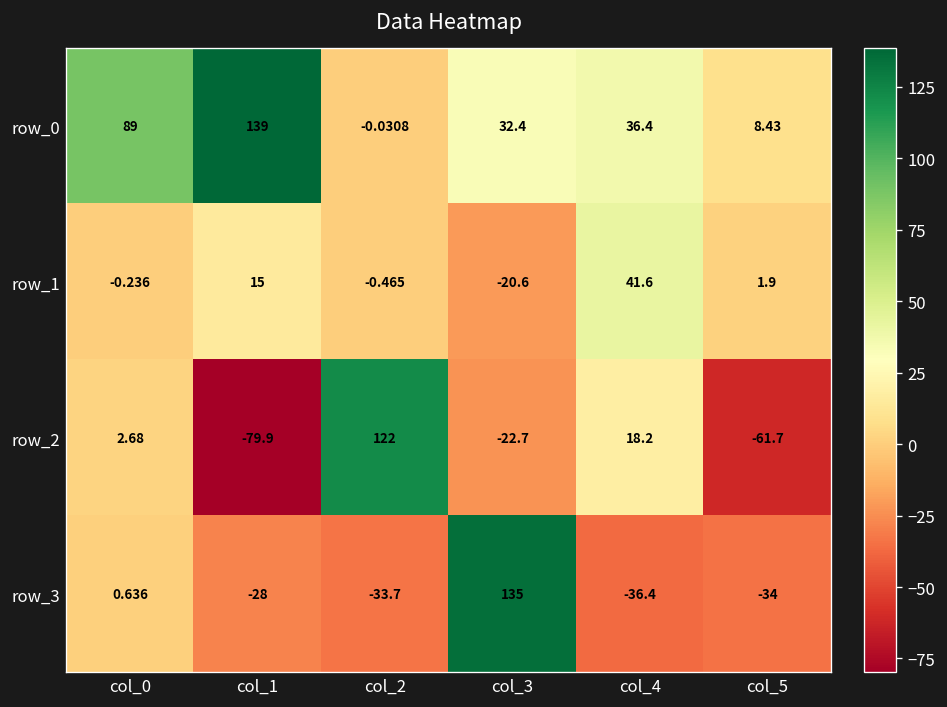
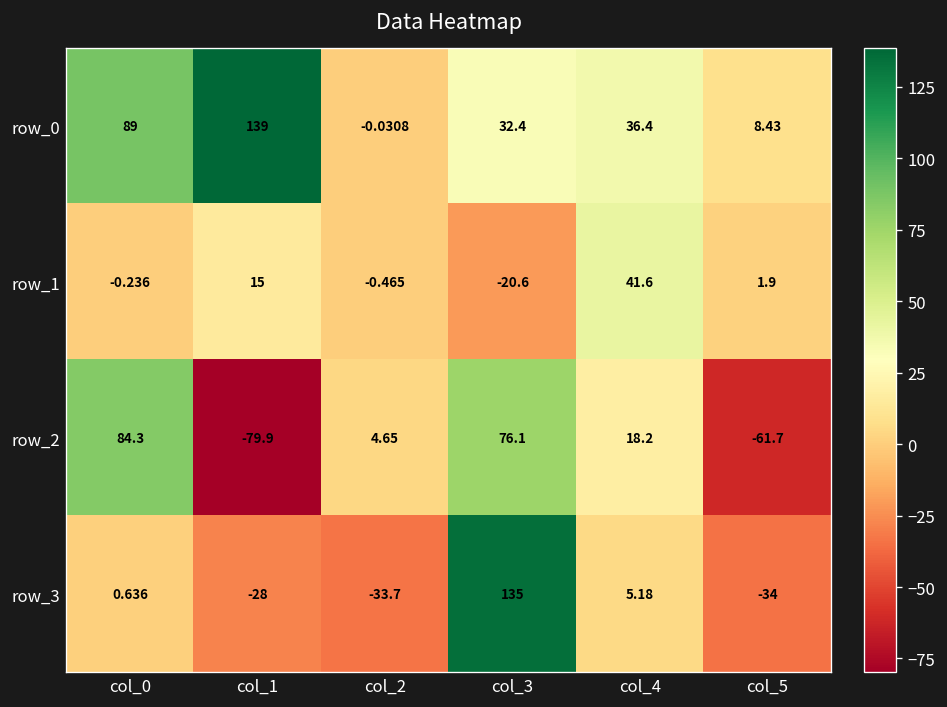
  {
    "row_0": {
      "col_0": 89,
      "col_1": 139,
      "col_2": -0.0308,
      "col_3": 32.4,
      "col_4": 36.4,
      "col_5": 8.43
    },
    "row_1": {
      "col_0": -0.236,
      "col_1": 15,
      "col_2": -0.465,
      "col_3": -20.6,
      "col_4": 41.6,
      "col_5": 1.9
    },
    "row_2": {
-     "col_0": 2.68,
+     "col_0": 84.3,
      "col_1": -79.9,
-     "col_2": 122,
-     "col_3": -22.7,
+     "col_2": 4.65,
+     "col_3": 76.1,
      "col_4": 18.2,
      "col_5": -61.7
    },
    "row_3": {
      "col_0": 0.636,
      "col_1": -28,
      "col_2": -33.7,
      "col_3": 135,
-     "col_4": -36.4,
+     "col_4": 5.18,
      "col_5": -34
    }
  }
